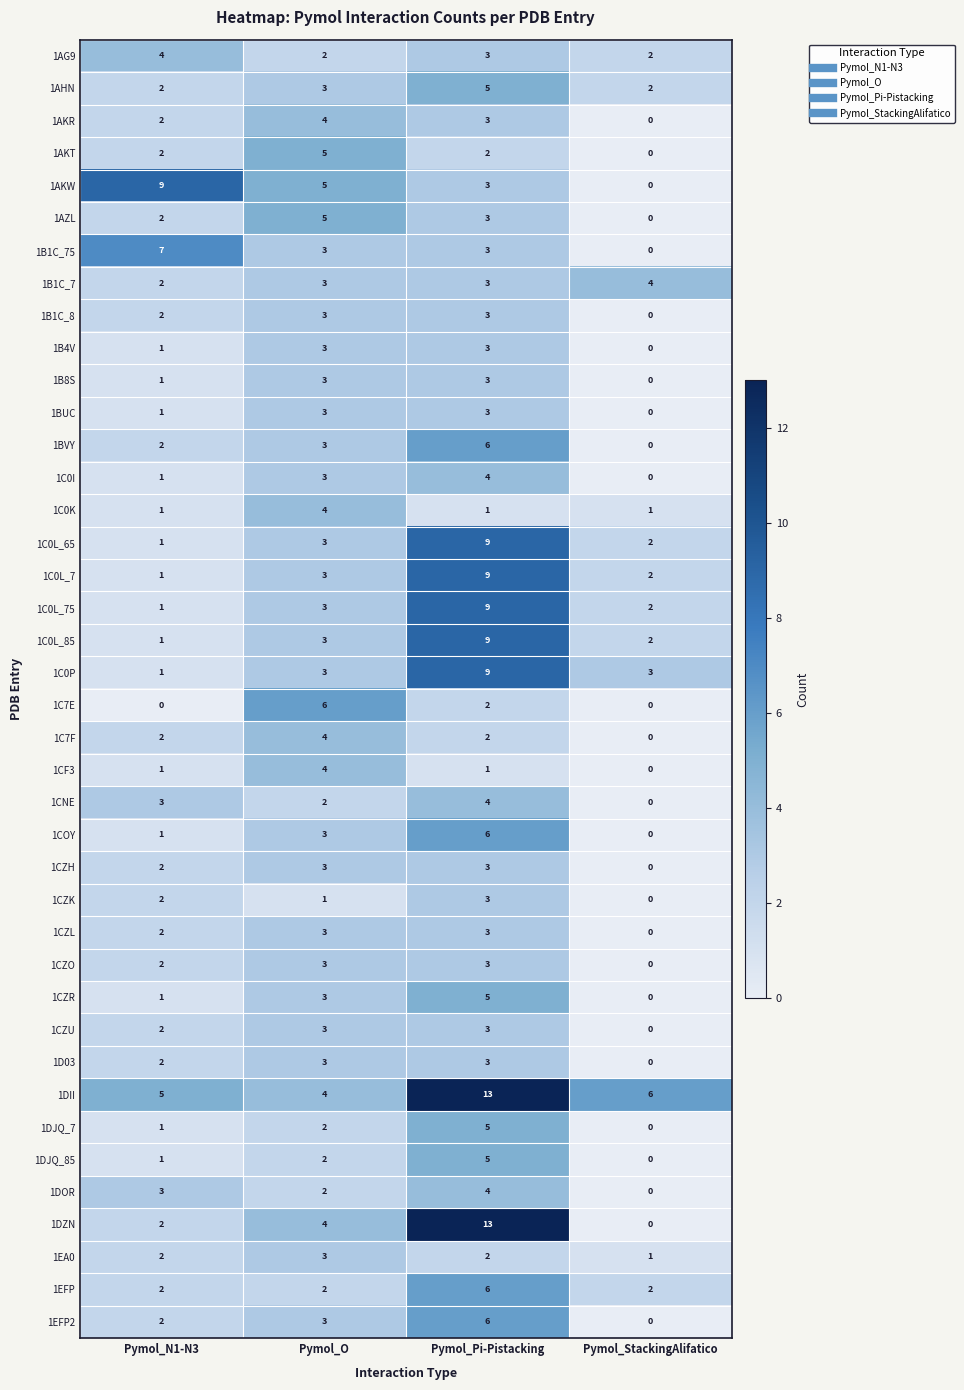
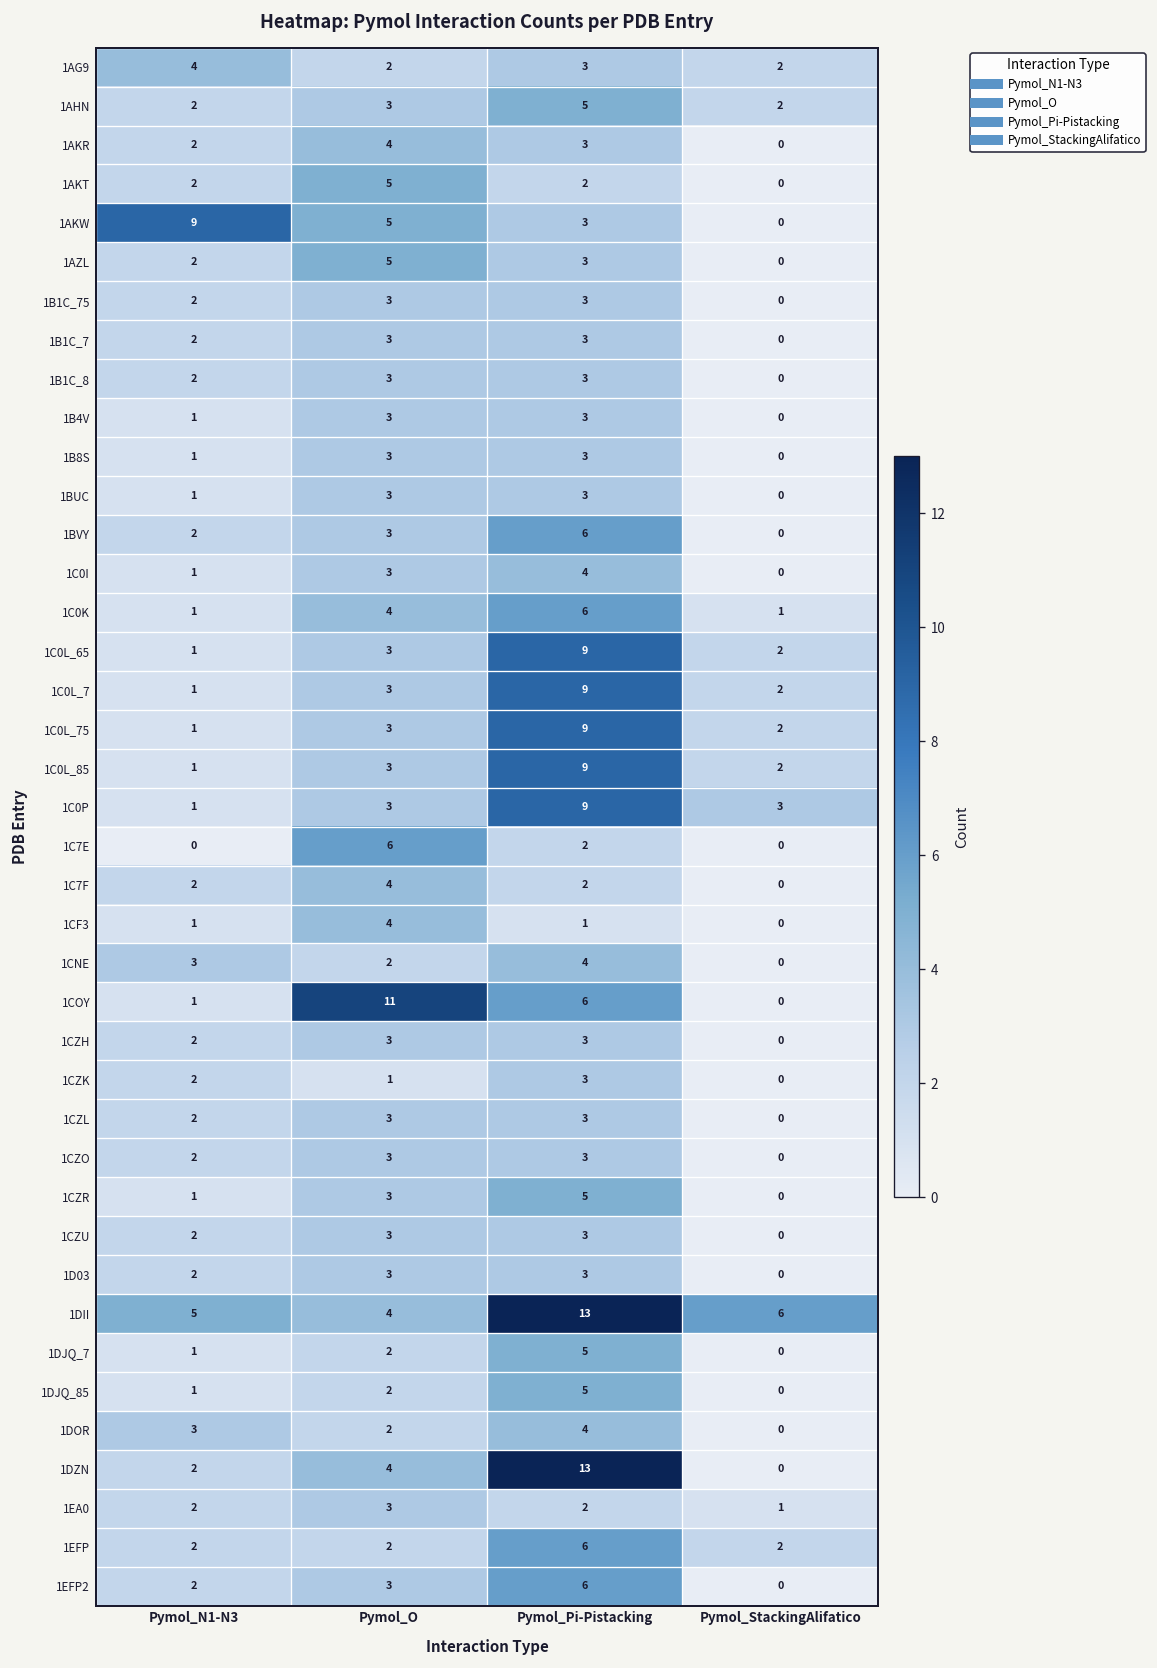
  {
    "1AG9": {
      "Pymol_N1-N3": 4,
      "Pymol_O": 2,
      "Pymol_Pi-Pistacking": 3,
      "Pymol_StackingAlifatico": 2
    },
    "1AHN": {
      "Pymol_N1-N3": 2,
      "Pymol_O": 3,
      "Pymol_Pi-Pistacking": 5,
      "Pymol_StackingAlifatico": 2
    },
    "1AKR": {
      "Pymol_N1-N3": 2,
      "Pymol_O": 4,
      "Pymol_Pi-Pistacking": 3,
      "Pymol_StackingAlifatico": 0
    },
    "1AKT": {
      "Pymol_N1-N3": 2,
      "Pymol_O": 5,
      "Pymol_Pi-Pistacking": 2,
      "Pymol_StackingAlifatico": 0
    },
    "1AKW": {
      "Pymol_N1-N3": 9,
      "Pymol_O": 5,
      "Pymol_Pi-Pistacking": 3,
      "Pymol_StackingAlifatico": 0
    },
    "1AZL": {
      "Pymol_N1-N3": 2,
      "Pymol_O": 5,
      "Pymol_Pi-Pistacking": 3,
      "Pymol_StackingAlifatico": 0
    },
    "1B1C_75": {
-     "Pymol_N1-N3": 7,
+     "Pymol_N1-N3": 2,
      "Pymol_O": 3,
      "Pymol_Pi-Pistacking": 3,
      "Pymol_StackingAlifatico": 0
    },
    "1B1C_7": {
      "Pymol_N1-N3": 2,
      "Pymol_O": 3,
      "Pymol_Pi-Pistacking": 3,
-     "Pymol_StackingAlifatico": 4
+     "Pymol_StackingAlifatico": 0
    },
    "1B1C_8": {
      "Pymol_N1-N3": 2,
      "Pymol_O": 3,
      "Pymol_Pi-Pistacking": 3,
      "Pymol_StackingAlifatico": 0
    },
    "1B4V": {
      "Pymol_N1-N3": 1,
      "Pymol_O": 3,
      "Pymol_Pi-Pistacking": 3,
      "Pymol_StackingAlifatico": 0
    },
    "1B8S": {
      "Pymol_N1-N3": 1,
      "Pymol_O": 3,
      "Pymol_Pi-Pistacking": 3,
      "Pymol_StackingAlifatico": 0
    },
    "1BUC": {
      "Pymol_N1-N3": 1,
      "Pymol_O": 3,
      "Pymol_Pi-Pistacking": 3,
      "Pymol_StackingAlifatico": 0
    },
    "1BVY": {
      "Pymol_N1-N3": 2,
      "Pymol_O": 3,
      "Pymol_Pi-Pistacking": 6,
      "Pymol_StackingAlifatico": 0
    },
    "1C0I": {
      "Pymol_N1-N3": 1,
      "Pymol_O": 3,
      "Pymol_Pi-Pistacking": 4,
      "Pymol_StackingAlifatico": 0
    },
    "1C0K": {
      "Pymol_N1-N3": 1,
      "Pymol_O": 4,
-     "Pymol_Pi-Pistacking": 1,
+     "Pymol_Pi-Pistacking": 6,
      "Pymol_StackingAlifatico": 1
    },
    "1C0L_65": {
      "Pymol_N1-N3": 1,
      "Pymol_O": 3,
      "Pymol_Pi-Pistacking": 9,
      "Pymol_StackingAlifatico": 2
    },
    "1C0L_7": {
      "Pymol_N1-N3": 1,
      "Pymol_O": 3,
      "Pymol_Pi-Pistacking": 9,
      "Pymol_StackingAlifatico": 2
    },
    "1C0L_75": {
      "Pymol_N1-N3": 1,
      "Pymol_O": 3,
      "Pymol_Pi-Pistacking": 9,
      "Pymol_StackingAlifatico": 2
    },
    "1C0L_85": {
      "Pymol_N1-N3": 1,
      "Pymol_O": 3,
      "Pymol_Pi-Pistacking": 9,
      "Pymol_StackingAlifatico": 2
    },
    "1C0P": {
      "Pymol_N1-N3": 1,
      "Pymol_O": 3,
      "Pymol_Pi-Pistacking": 9,
      "Pymol_StackingAlifatico": 3
    },
    "1C7E": {
      "Pymol_N1-N3": 0,
      "Pymol_O": 6,
      "Pymol_Pi-Pistacking": 2,
      "Pymol_StackingAlifatico": 0
    },
    "1C7F": {
      "Pymol_N1-N3": 2,
      "Pymol_O": 4,
      "Pymol_Pi-Pistacking": 2,
      "Pymol_StackingAlifatico": 0
    },
    "1CF3": {
      "Pymol_N1-N3": 1,
      "Pymol_O": 4,
      "Pymol_Pi-Pistacking": 1,
      "Pymol_StackingAlifatico": 0
    },
    "1CNE": {
      "Pymol_N1-N3": 3,
      "Pymol_O": 2,
      "Pymol_Pi-Pistacking": 4,
      "Pymol_StackingAlifatico": 0
    },
    "1COY": {
      "Pymol_N1-N3": 1,
-     "Pymol_O": 3,
+     "Pymol_O": 11,
      "Pymol_Pi-Pistacking": 6,
      "Pymol_StackingAlifatico": 0
    },
    "1CZH": {
      "Pymol_N1-N3": 2,
      "Pymol_O": 3,
      "Pymol_Pi-Pistacking": 3,
      "Pymol_StackingAlifatico": 0
    },
    "1CZK": {
      "Pymol_N1-N3": 2,
      "Pymol_O": 1,
      "Pymol_Pi-Pistacking": 3,
      "Pymol_StackingAlifatico": 0
    },
    "1CZL": {
      "Pymol_N1-N3": 2,
      "Pymol_O": 3,
      "Pymol_Pi-Pistacking": 3,
      "Pymol_StackingAlifatico": 0
    },
    "1CZO": {
      "Pymol_N1-N3": 2,
      "Pymol_O": 3,
      "Pymol_Pi-Pistacking": 3,
      "Pymol_StackingAlifatico": 0
    },
    "1CZR": {
      "Pymol_N1-N3": 1,
      "Pymol_O": 3,
      "Pymol_Pi-Pistacking": 5,
      "Pymol_StackingAlifatico": 0
    },
    "1CZU": {
      "Pymol_N1-N3": 2,
      "Pymol_O": 3,
      "Pymol_Pi-Pistacking": 3,
      "Pymol_StackingAlifatico": 0
    },
    "1D03": {
      "Pymol_N1-N3": 2,
      "Pymol_O": 3,
      "Pymol_Pi-Pistacking": 3,
      "Pymol_StackingAlifatico": 0
    },
    "1DII": {
      "Pymol_N1-N3": 5,
      "Pymol_O": 4,
      "Pymol_Pi-Pistacking": 13,
      "Pymol_StackingAlifatico": 6
    },
    "1DJQ_7": {
      "Pymol_N1-N3": 1,
      "Pymol_O": 2,
      "Pymol_Pi-Pistacking": 5,
      "Pymol_StackingAlifatico": 0
    },
    "1DJQ_85": {
      "Pymol_N1-N3": 1,
      "Pymol_O": 2,
      "Pymol_Pi-Pistacking": 5,
      "Pymol_StackingAlifatico": 0
    },
    "1DOR": {
      "Pymol_N1-N3": 3,
      "Pymol_O": 2,
      "Pymol_Pi-Pistacking": 4,
      "Pymol_StackingAlifatico": 0
    },
    "1DZN": {
      "Pymol_N1-N3": 2,
      "Pymol_O": 4,
      "Pymol_Pi-Pistacking": 13,
      "Pymol_StackingAlifatico": 0
    },
    "1EA0": {
      "Pymol_N1-N3": 2,
      "Pymol_O": 3,
      "Pymol_Pi-Pistacking": 2,
      "Pymol_StackingAlifatico": 1
    },
    "1EFP": {
      "Pymol_N1-N3": 2,
      "Pymol_O": 2,
      "Pymol_Pi-Pistacking": 6,
      "Pymol_StackingAlifatico": 2
    },
    "1EFP2": {
      "Pymol_N1-N3": 2,
      "Pymol_O": 3,
      "Pymol_Pi-Pistacking": 6,
      "Pymol_StackingAlifatico": 0
    }
  }
